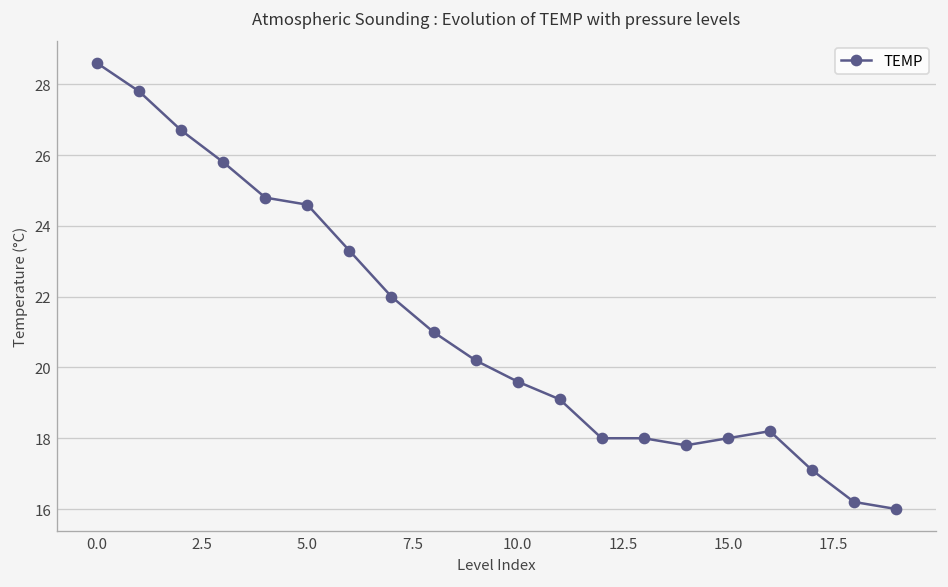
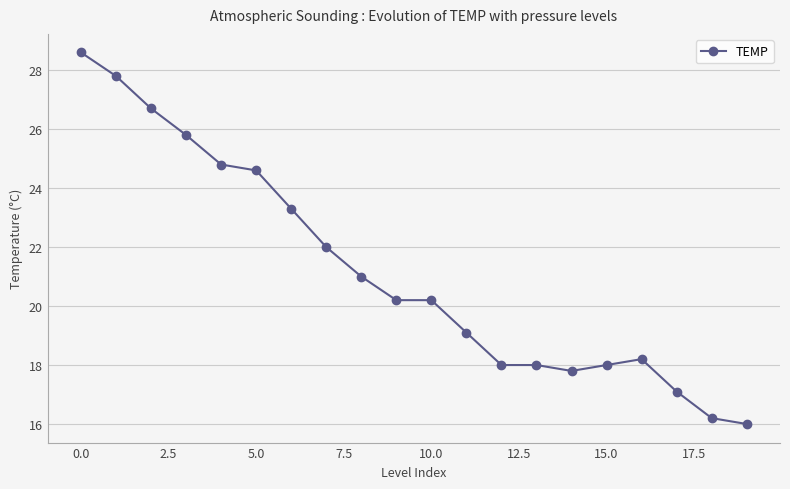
  {
    "0.0": 28.6,
    "5.0": 24.6,
-   "10.0": 19.6,
+   "10.0": 20.2,
    "15.0": 18.0
  }
